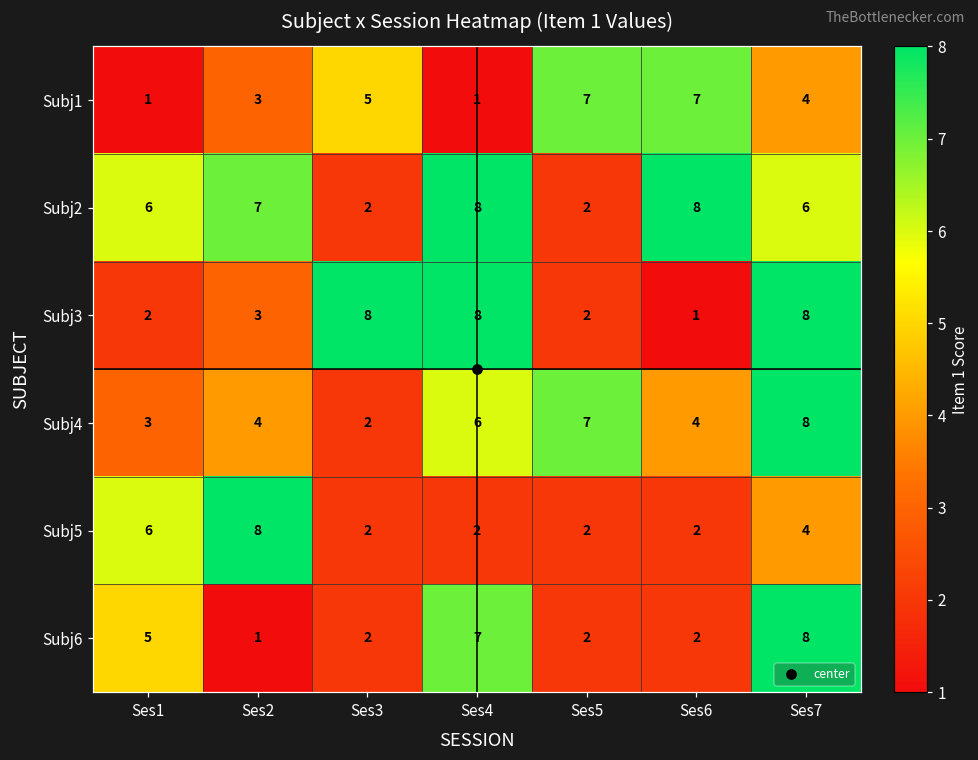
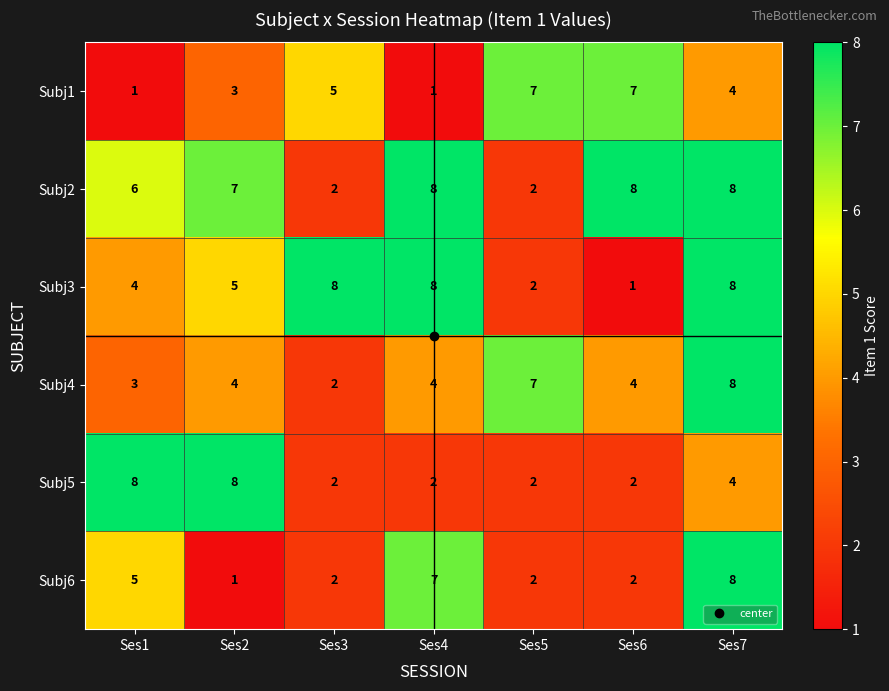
  {
    "Subj1": {
      "Ses1": 1,
      "Ses2": 3,
      "Ses3": 5,
      "Ses4": 1,
      "Ses5": 7,
      "Ses6": 7,
      "Ses7": 4
    },
    "Subj2": {
      "Ses1": 6,
      "Ses2": 7,
      "Ses3": 2,
      "Ses4": 8,
      "Ses5": 2,
      "Ses6": 8,
-     "Ses7": 6
+     "Ses7": 8
    },
    "Subj3": {
-     "Ses1": 2,
-     "Ses2": 3,
+     "Ses1": 4,
+     "Ses2": 5,
      "Ses3": 8,
      "Ses4": 8,
      "Ses5": 2,
      "Ses6": 1,
      "Ses7": 8
    },
    "Subj4": {
      "Ses1": 3,
      "Ses2": 4,
      "Ses3": 2,
-     "Ses4": 6,
+     "Ses4": 4,
      "Ses5": 7,
      "Ses6": 4,
      "Ses7": 8
    },
    "Subj5": {
-     "Ses1": 6,
+     "Ses1": 8,
      "Ses2": 8,
      "Ses3": 2,
      "Ses4": 2,
      "Ses5": 2,
      "Ses6": 2,
      "Ses7": 4
    },
    "Subj6": {
      "Ses1": 5,
      "Ses2": 1,
      "Ses3": 2,
      "Ses4": 7,
      "Ses5": 2,
      "Ses6": 2,
      "Ses7": 8
    }
  }
